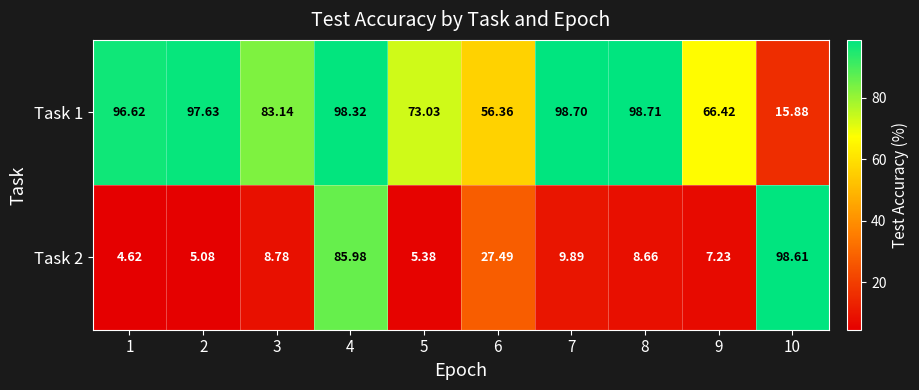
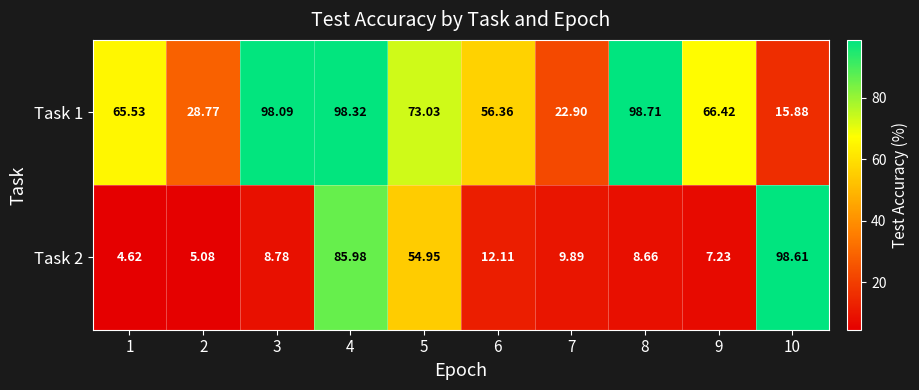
  {
    "Task 1": {
-     "1": 96.62,
-     "2": 97.63,
-     "3": 83.14,
+     "1": 65.53,
+     "2": 28.77,
+     "3": 98.09,
      "4": 98.32,
      "5": 73.03,
      "6": 56.36,
-     "7": 98.70,
+     "7": 22.90,
      "8": 98.71,
      "9": 66.42,
      "10": 15.88
    },
    "Task 2": {
      "1": 4.62,
      "2": 5.08,
      "3": 8.78,
      "4": 85.98,
-     "5": 5.38,
-     "6": 27.49,
+     "5": 54.95,
+     "6": 12.11,
      "7": 9.89,
      "8": 8.66,
      "9": 7.23,
      "10": 98.61
    }
  }
